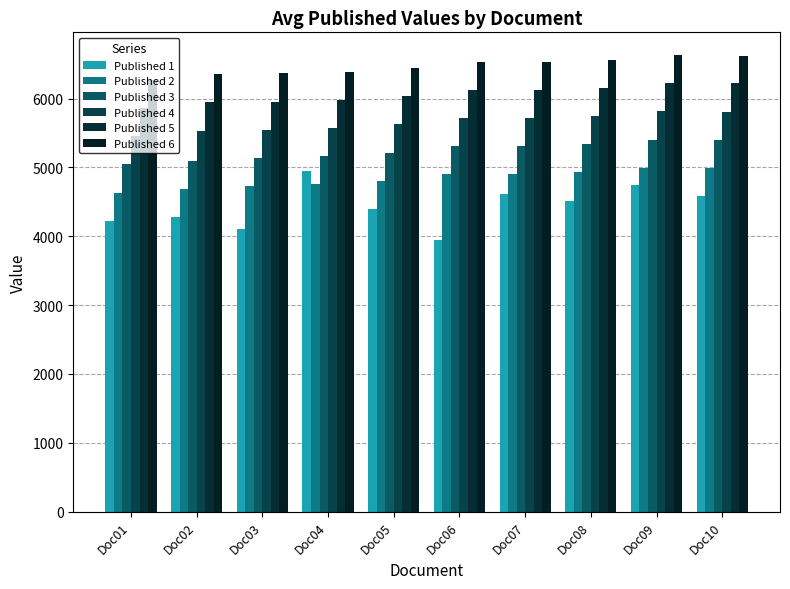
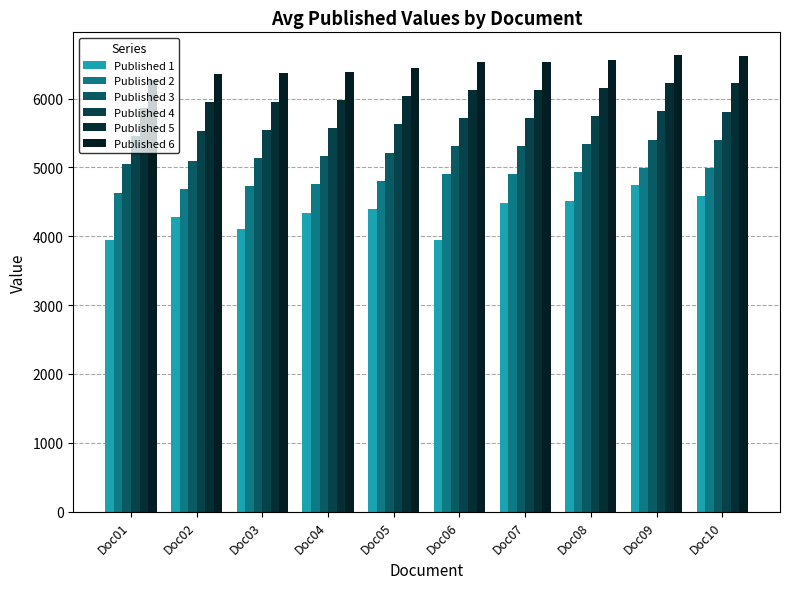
  {
    "Published 1": {
-     "Doc01": 4200,
+     "Doc01": 4000,
      "Doc02": 4300,
      "Doc03": 4100,
-     "Doc04": 4900,
+     "Doc04": 4300,
      "Doc05": 4400,
      "Doc06": 3900,
-     "Doc07": 4600,
+     "Doc07": 4500,
      "Doc08": 4500,
      "Doc09": 4700,
      "Doc10": 4600
    }
  }
